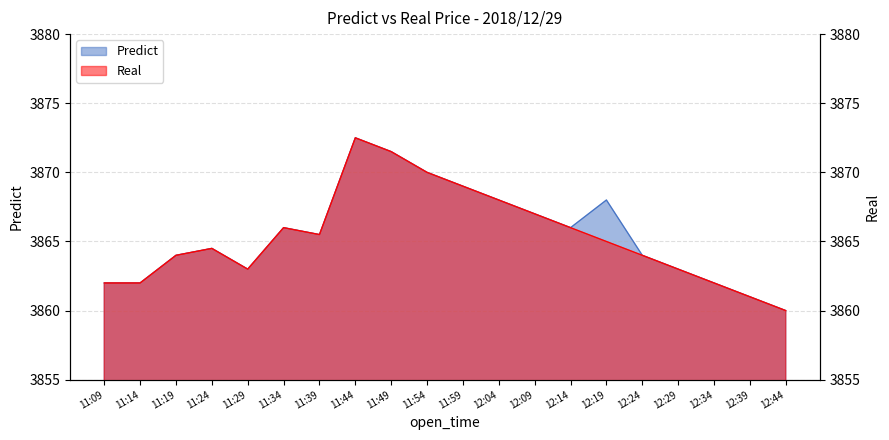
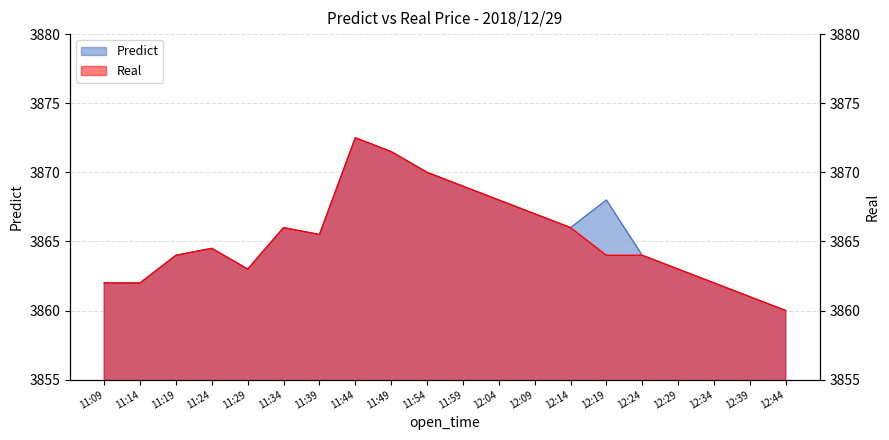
  {
    "Predict": {
      "11:09": 3862.0,
      "11:14": 3862.0,
      "11:19": 3864.0,
      "11:24": 3864.5,
      "11:29": 3863.0,
      "11:34": 3866.0,
      "11:39": 3865.5,
      "11:44": 3872.5,
      "11:49": 3871.5,
      "11:54": 3870.0,
      "11:59": 3869.0,
      "12:04": 3868.0,
      "12:09": 3867.0,
      "12:14": 3866.0,
      "12:19": 3868.0,
      "12:24": 3864.0,
      "12:29": 3863.0,
      "12:34": 3862.0,
      "12:39": 3861.0,
      "12:44": 3860.0
    },
    "Real": {
      "11:09": 3862,
      "11:14": 3862,
      "11:19": 3864,
      "11:24": 3864.5,
      "11:29": 3863,
      "11:34": 3866,
      "11:39": 3865.5,
      "11:44": 3872.5,
      "11:49": 3871.5,
      "11:54": 3870,
      "11:59": 3869,
      "12:04": 3868,
      "12:09": 3867,
      "12:14": 3866,
-     "12:19": 3865,
+     "12:19": 3864,
      "12:24": 3864,
      "12:29": 3863,
      "12:34": 3862,
      "12:39": 3861,
      "12:44": 3860
    }
  }
